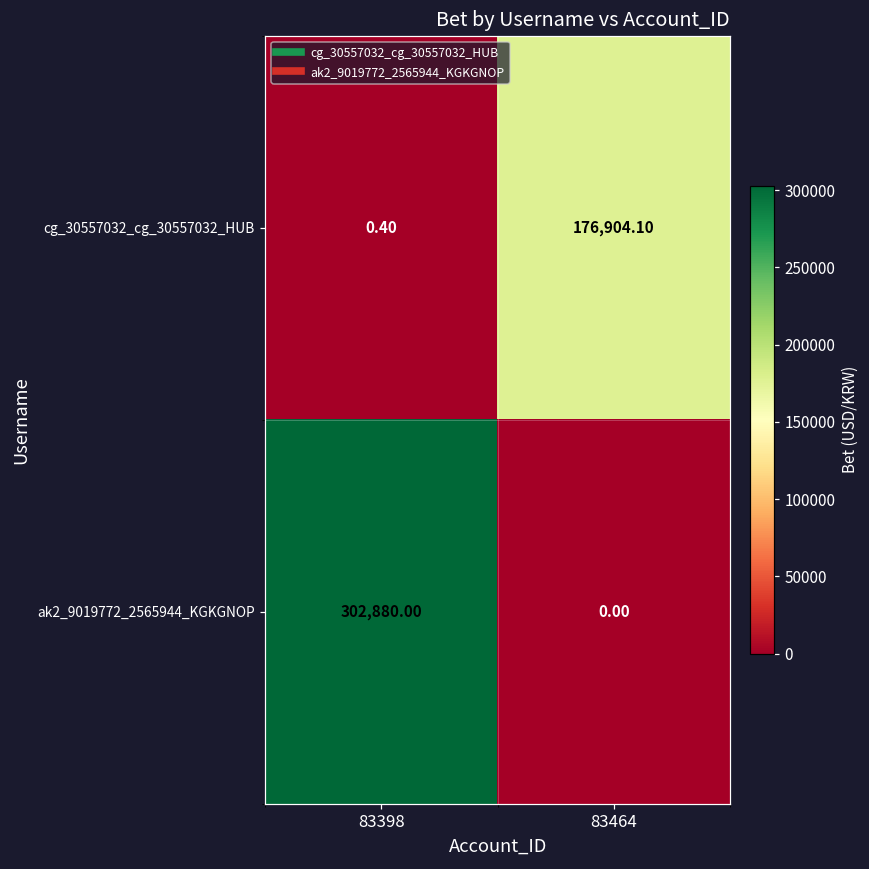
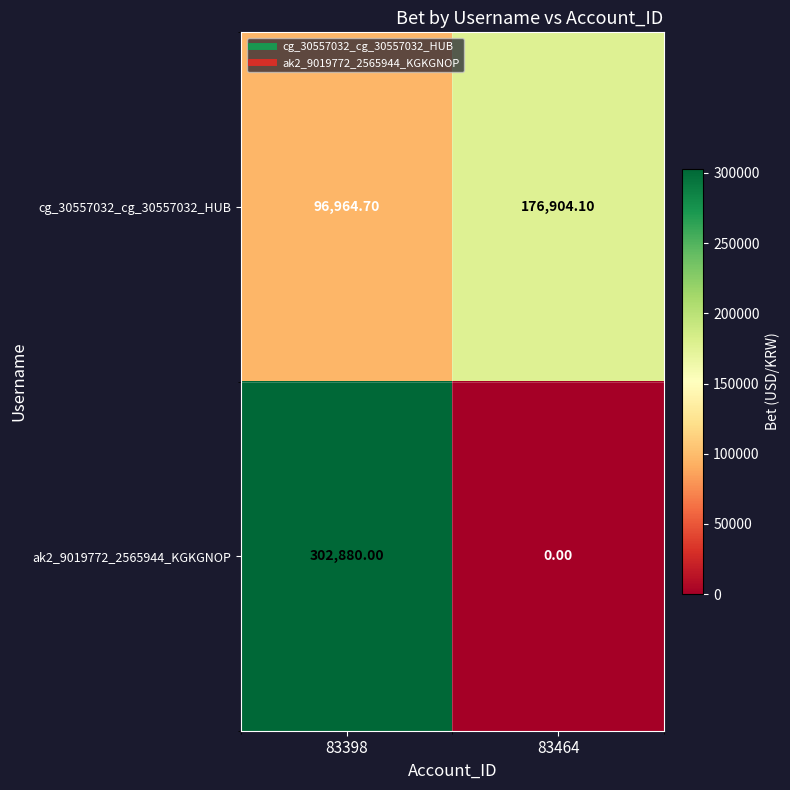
  {
    "cg_30557032_cg_30557032_HUB": {
-     "83398": "0.40",
+     "83398": "96,964.70",
      "83464": "176,904.10"
    },
    "ak2_9019772_2565944_KGKGNOP": {
      "83398": "302,880.00",
      "83464": "0.00"
    }
  }
